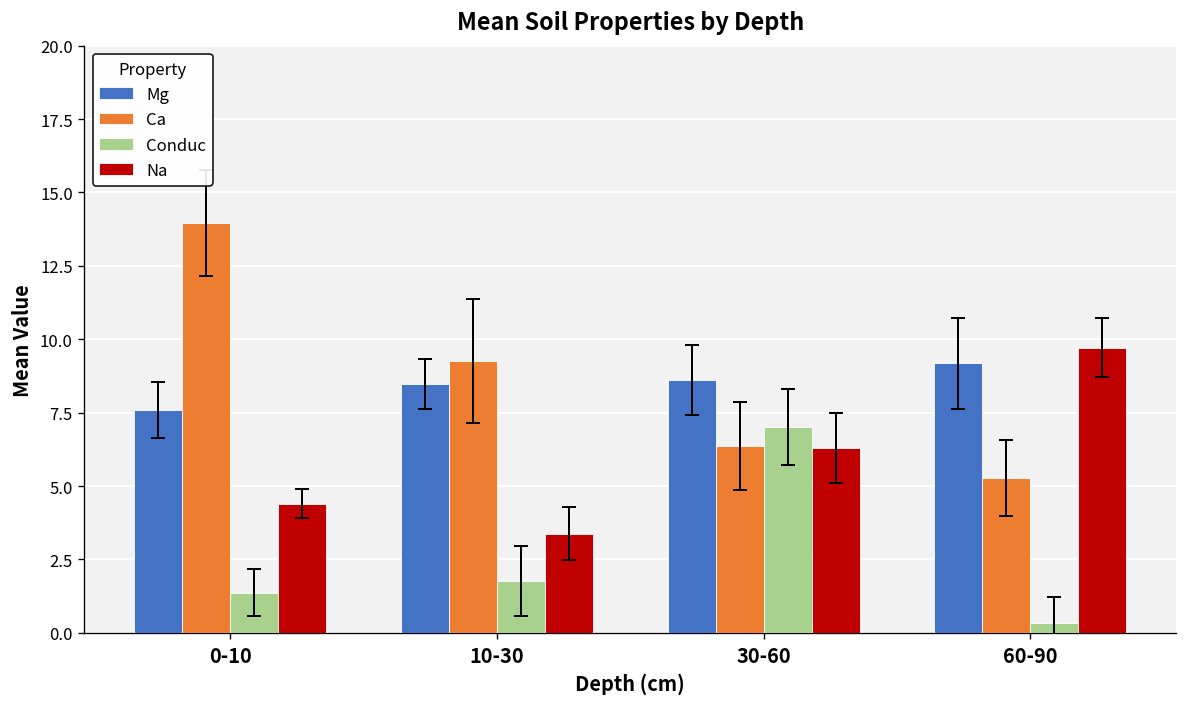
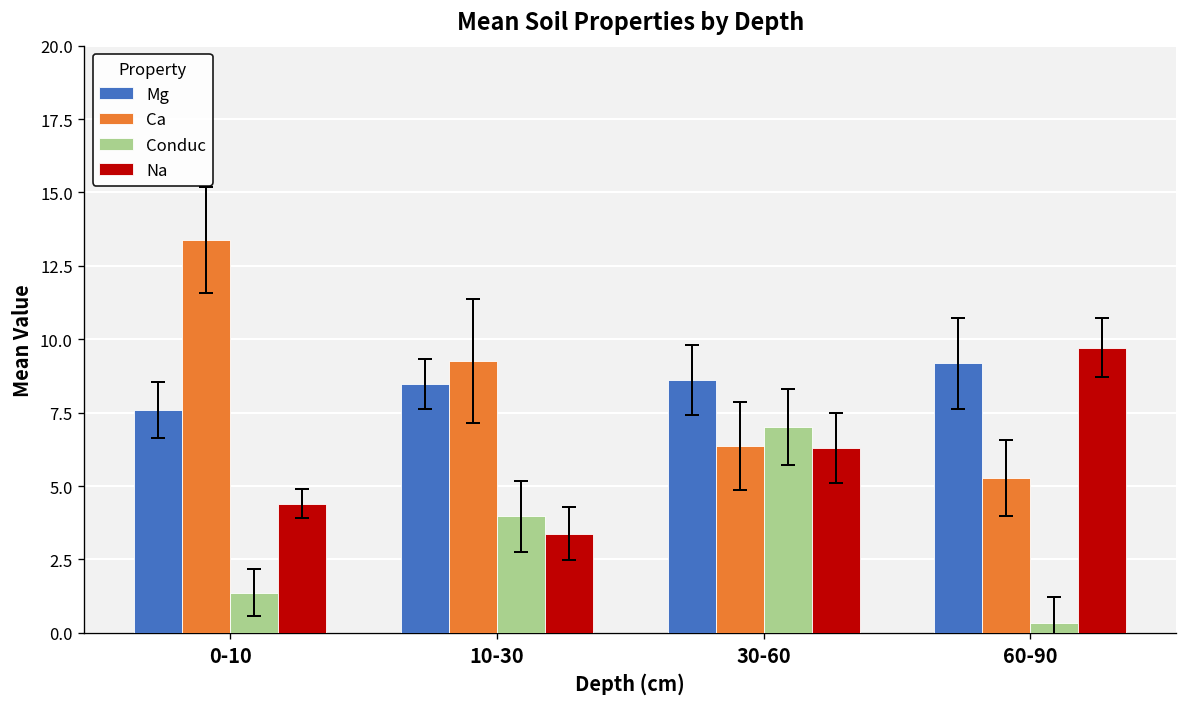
  {
    "Ca": {
-     "0-10": 14.0,
+     "0-10": 13.4,
      "10-30": 9.3,
      "30-60": 6.4,
      "60-90": 5.3
    },
    "Conduc": {
      "0-10": 1.4,
-     "10-30": 1.8,
+     "10-30": 4.0,
      "30-60": 7.0,
      "60-90": 0.3
    },
    "Na": {
      "0-10": 4.4,
      "10-30": 3.4,
      "30-60": 6.3,
      "60-90": 9.7
    }
  }
